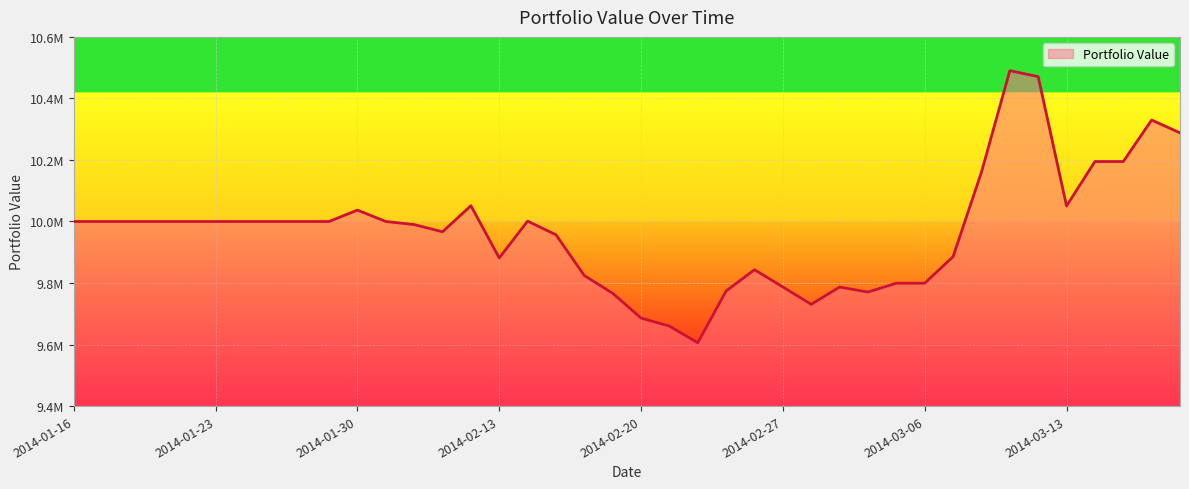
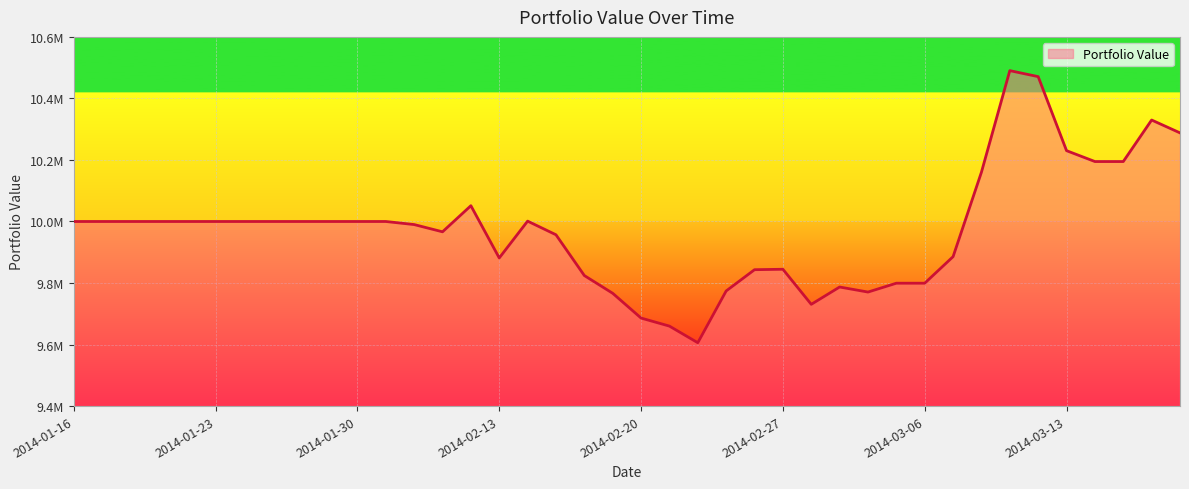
  {
    "2014-01-16": 10000000,
    "2014-01-23": 10000000,
-   "2014-01-30": 10040000,
+   "2014-01-30": 10000000,
    "2014-02-13": 9880000,
    "2014-02-20": 9690000,
-   "2014-02-27": 9790000,
+   "2014-02-27": 9840000,
    "2014-03-06": 9800000,
-   "2014-03-13": 10050000
+   "2014-03-13": 10230000
  }
